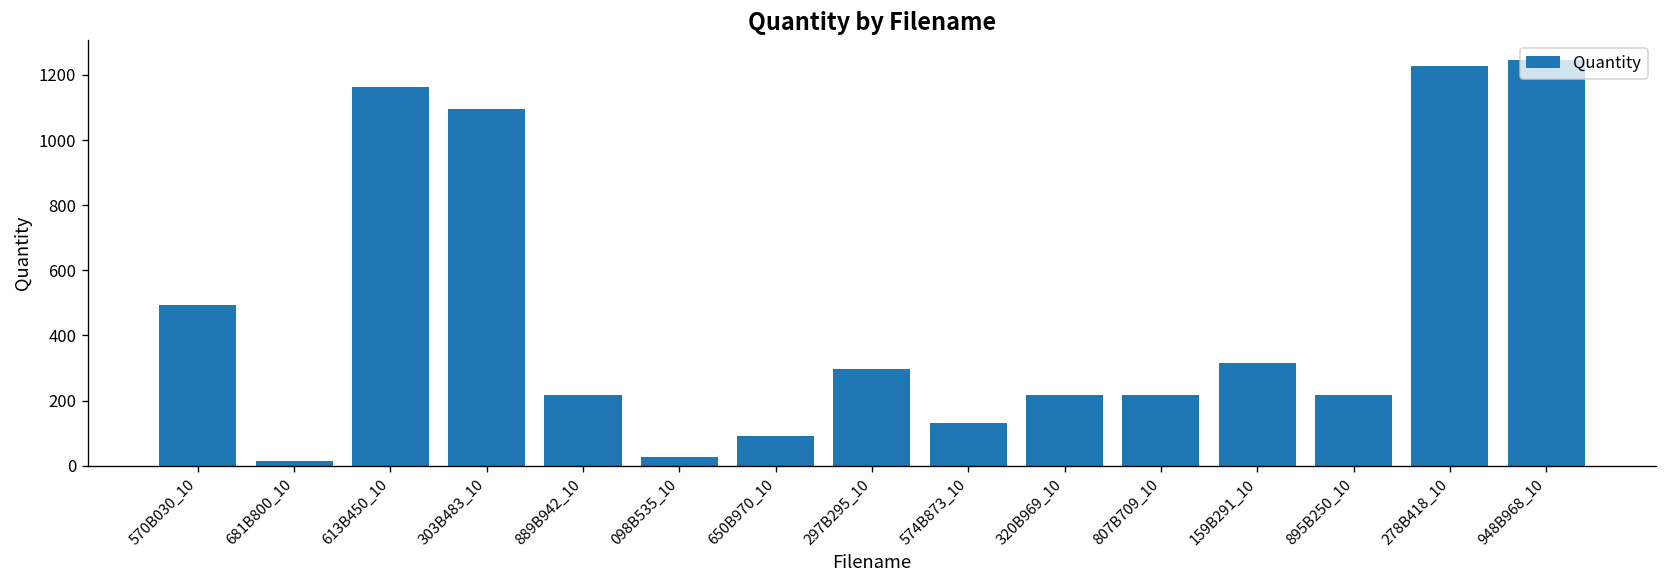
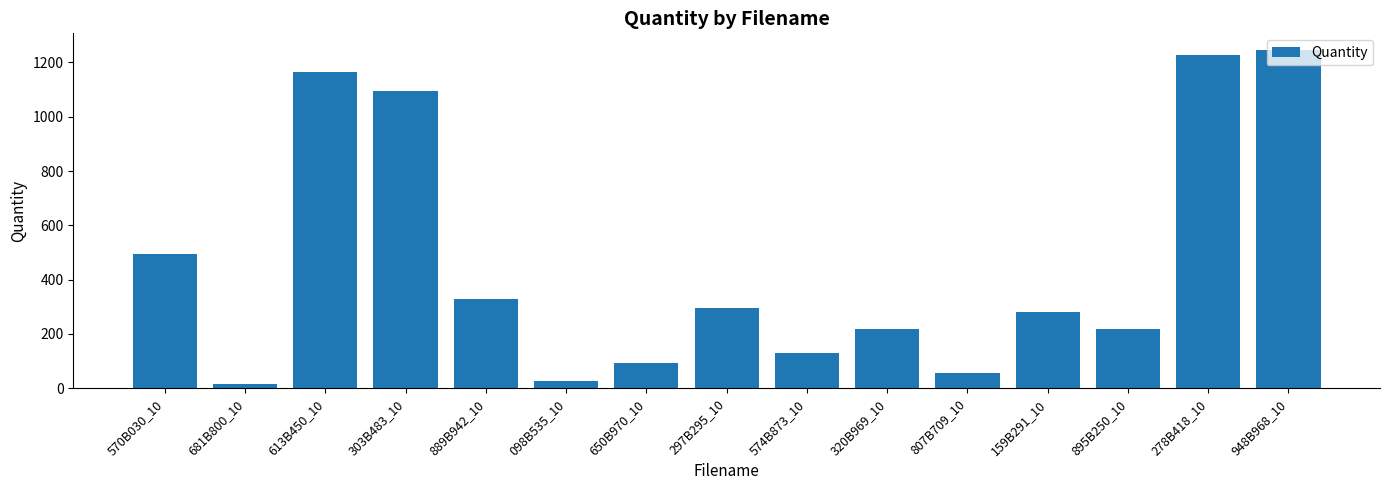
  {
    "570B030_10": 490,
    "681B800_10": 10,
    "613B450_10": 1160,
    "303B483_10": 1100,
-   "889B942_10": 220,
+   "889B942_10": 330,
    "098B535_10": 30,
    "650B970_10": 90,
    "297B295_10": 300,
    "574B873_10": 130,
    "320B969_10": 220,
-   "807B709_10": 220,
-   "159B291_10": 320,
+   "807B709_10": 60,
+   "159B291_10": 280,
    "895B250_10": 220,
    "278B418_10": 1230
  }
